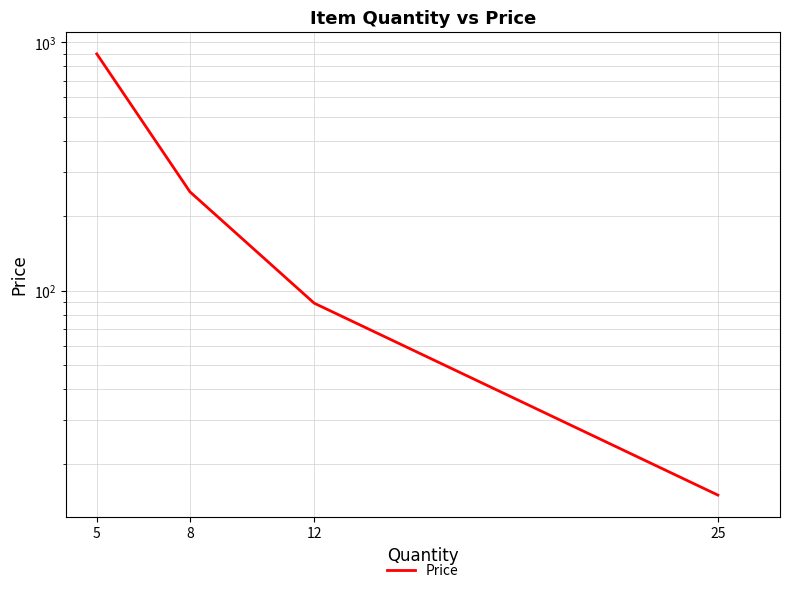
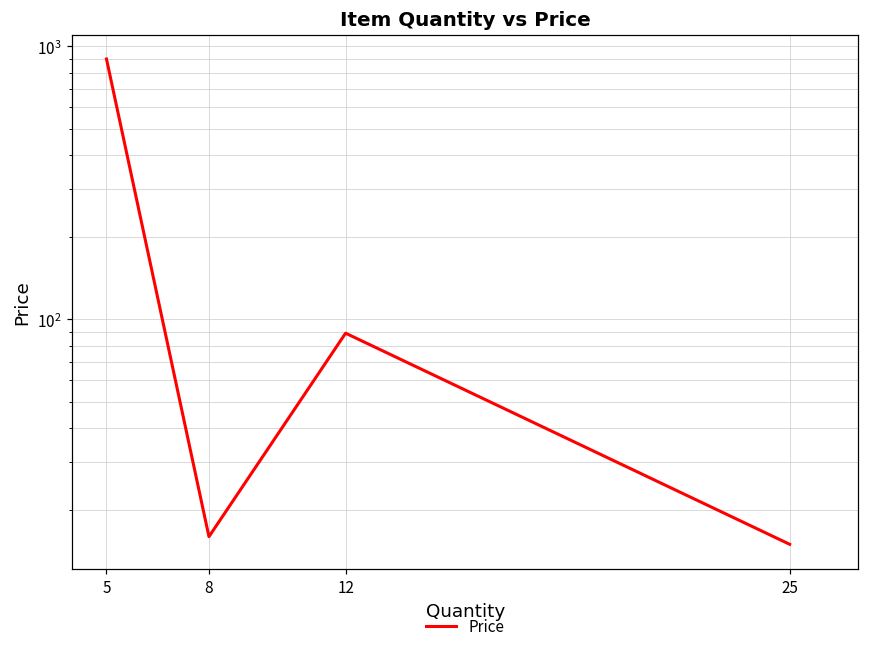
  {
    "5": 900,
-   "8": 250,
+   "8": 16,
    "12": 89,
    "25": 15
  }
